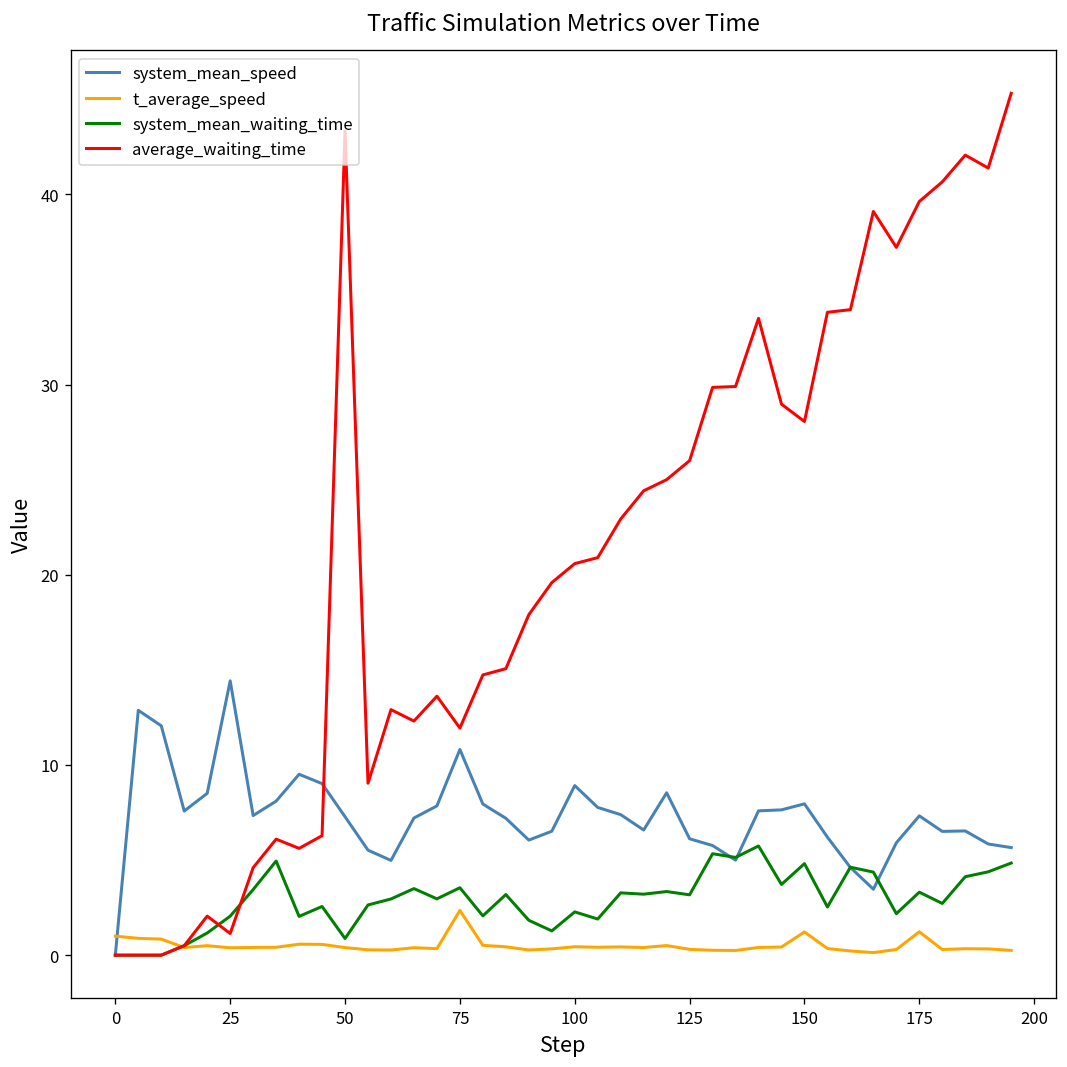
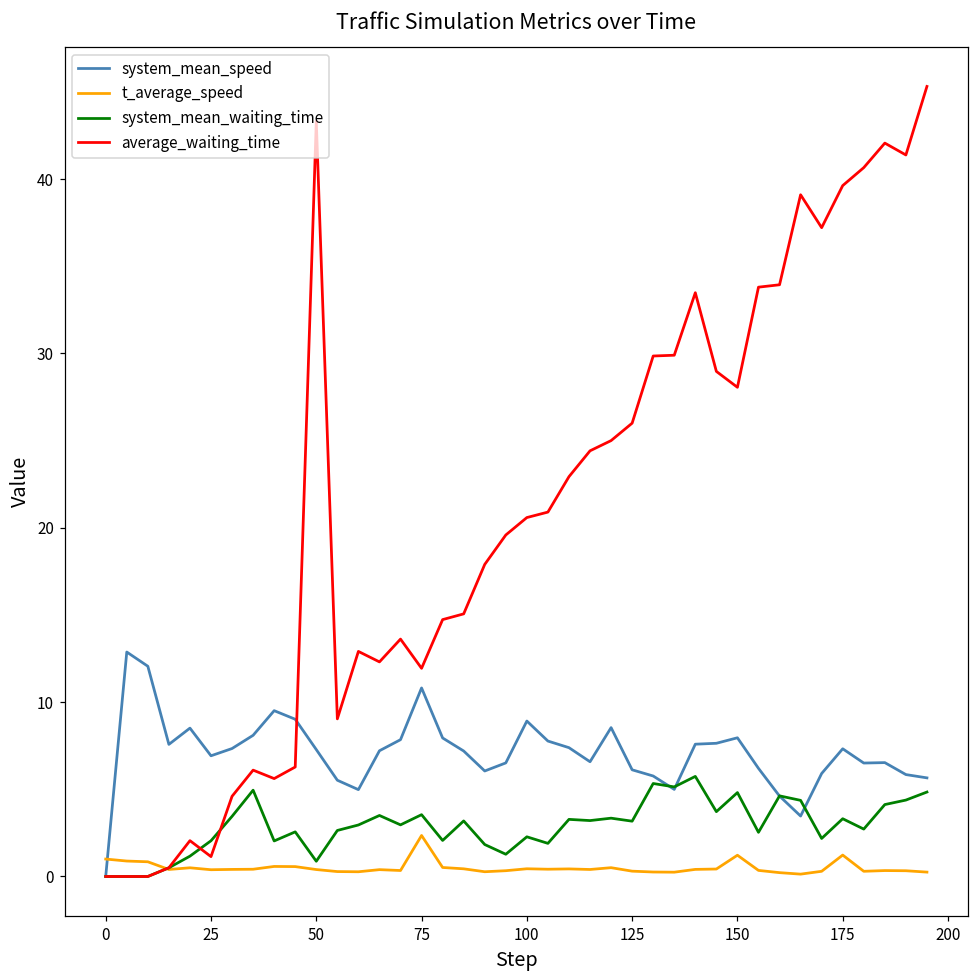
  {
    "system_mean_speed": {
-     "25": 14.4,
+     "25": 6.9,
      "50": 7.3,
      "75": 10.8,
      "100": 8.9,
      "125": 6.1,
      "150": 8.0,
      "175": 7.3
    },
    "t_average_speed": {
      "0": 1.0,
      "25": 0.4,
      "50": 0.4,
      "75": 2.4,
      "100": 0.4,
      "125": 0.3,
      "150": 1.2,
      "175": 1.2
    },
    "system_mean_waiting_time": {
      "25": 2.1,
      "50": 0.9,
      "75": 3.5,
      "100": 2.3,
      "125": 3.2,
      "150": 4.8,
      "175": 3.3
    },
    "average_waiting_time": {
      "25": 1.1,
      "75": 11.9,
      "100": 20.6,
      "125": 26.0,
      "150": 28.1,
      "175": 39.6
    }
  }
